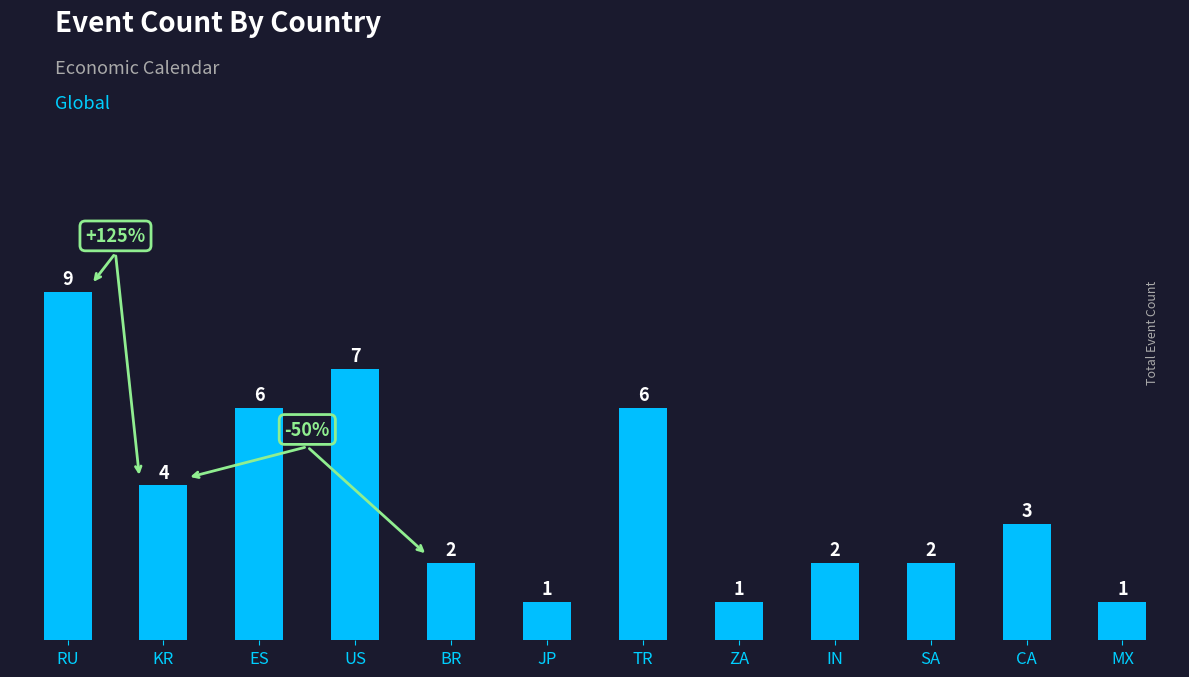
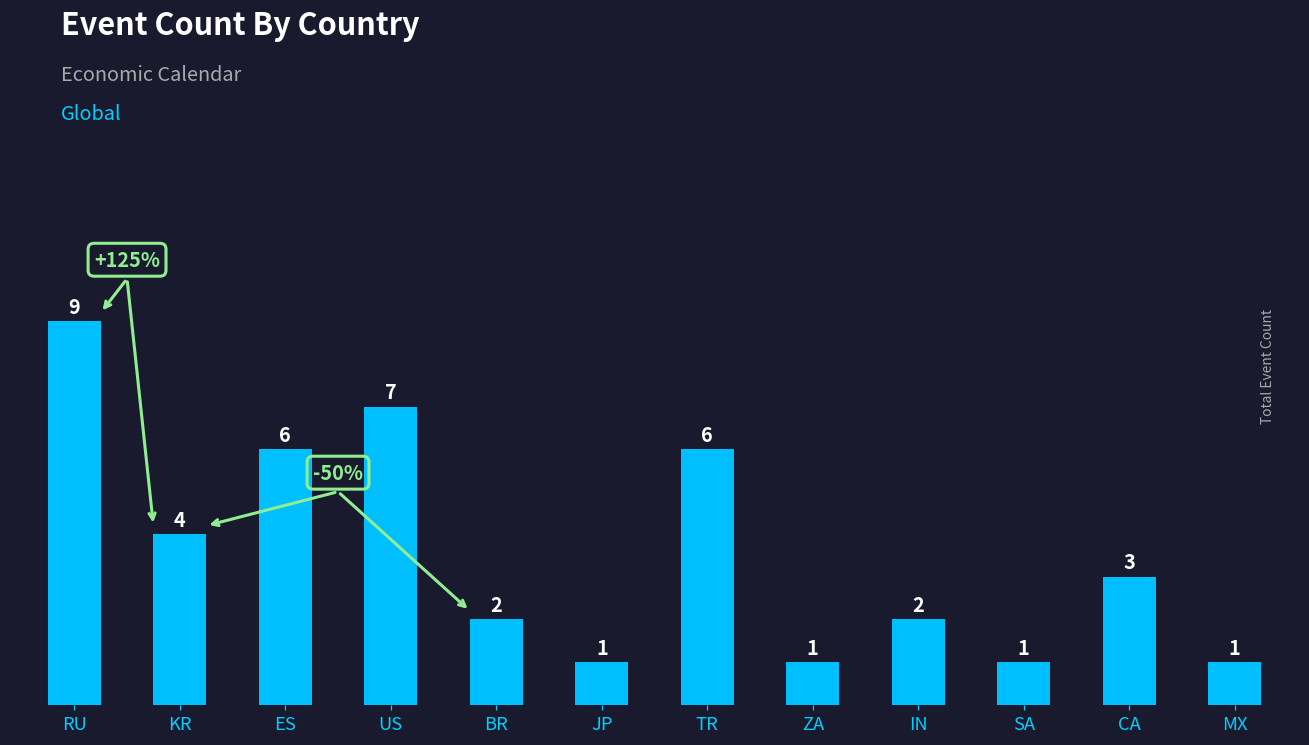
  {
    "RU": 9,
    "KR": 4,
    "ES": 6,
    "US": 7,
    "BR": 2,
    "JP": 1,
    "TR": 6,
    "ZA": 1,
    "IN": 2,
-   "SA": 2,
+   "SA": 1,
    "CA": 3,
    "MX": 1
  }
